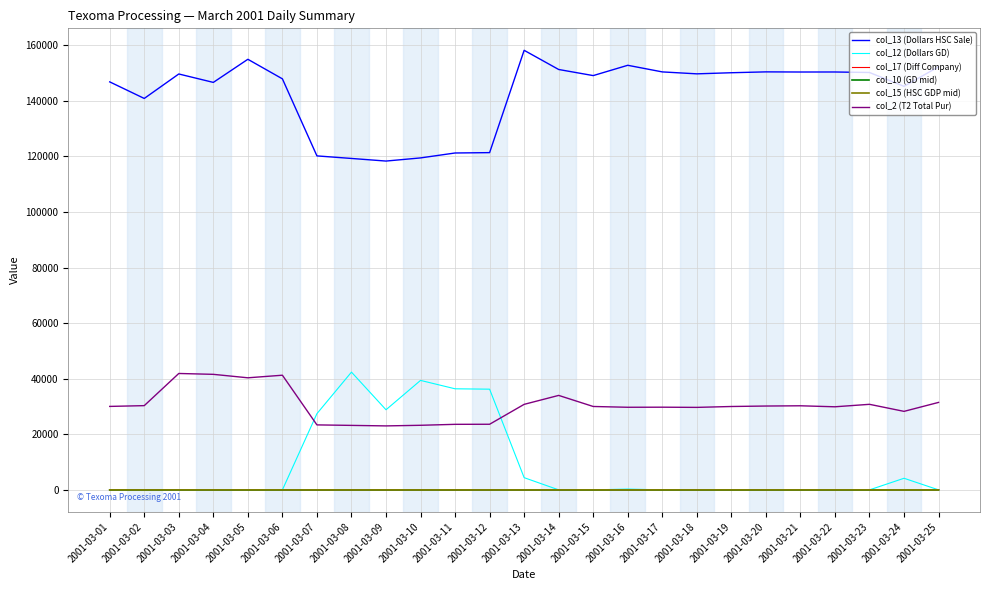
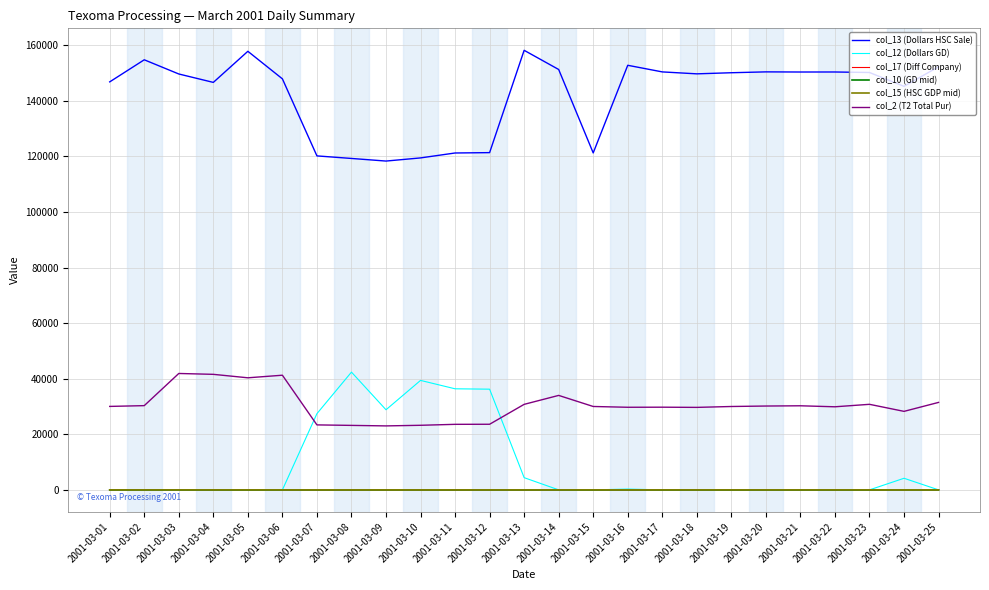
  {
    "col_13 (Dollars HSC Sale)": {
      "2001-03-01": 147000,
-     "2001-03-02": 141000,
+     "2001-03-02": 155000,
      "2001-03-03": 150000,
      "2001-03-04": 147000,
-     "2001-03-05": 155000,
+     "2001-03-05": 158000,
      "2001-03-06": 148000,
      "2001-03-07": 120000,
      "2001-03-08": 119000,
      "2001-03-09": 118000,
      "2001-03-10": 119000,
      "2001-03-11": 121000,
      "2001-03-12": 121000,
      "2001-03-13": 158000,
      "2001-03-14": 151000,
-     "2001-03-15": 149000,
+     "2001-03-15": 121000,
      "2001-03-16": 153000,
      "2001-03-17": 150000,
      "2001-03-18": 150000,
      "2001-03-19": 150000,
      "2001-03-20": 150000,
      "2001-03-21": 150000,
      "2001-03-22": 150000
    },
    "col_12 (Dollars GD)": {
      "2001-03-07": 27000,
      "2001-03-08": 42000,
      "2001-03-09": 29000,
      "2001-03-10": 39000,
      "2001-03-11": 36000,
      "2001-03-12": 36000,
      "2001-03-13": 4000,
      "2001-03-24": 4000
    },
    "col_15 (HSC GDP mid)": {
      "2001-03-07": 0,
      "2001-03-08": 0,
      "2001-03-09": 0,
      "2001-03-10": 0,
      "2001-03-11": 0,
      "2001-03-12": 0,
      "2001-03-13": 0,
      "2001-03-24": 0
    },
    "col_2 (T2 Total Pur)": {
      "2001-03-01": 30000,
      "2001-03-02": 30000,
      "2001-03-03": 42000,
      "2001-03-04": 42000,
      "2001-03-05": 40000,
      "2001-03-06": 41000,
      "2001-03-07": 23000,
      "2001-03-08": 23000,
      "2001-03-09": 23000,
      "2001-03-10": 23000,
      "2001-03-11": 24000,
      "2001-03-12": 24000,
      "2001-03-13": 31000,
      "2001-03-14": 34000,
      "2001-03-15": 30000,
      "2001-03-16": 30000,
      "2001-03-17": 30000,
      "2001-03-18": 30000,
      "2001-03-19": 30000,
      "2001-03-20": 30000,
      "2001-03-21": 30000,
      "2001-03-22": 30000,
      "2001-03-23": 31000,
      "2001-03-24": 28000,
      "2001-03-25": 31000
    }
  }
